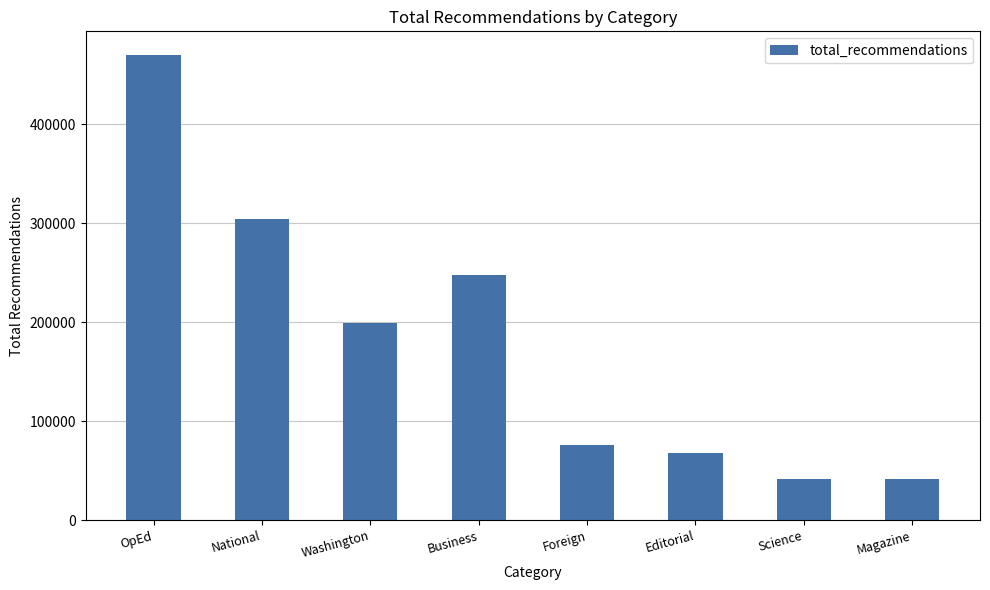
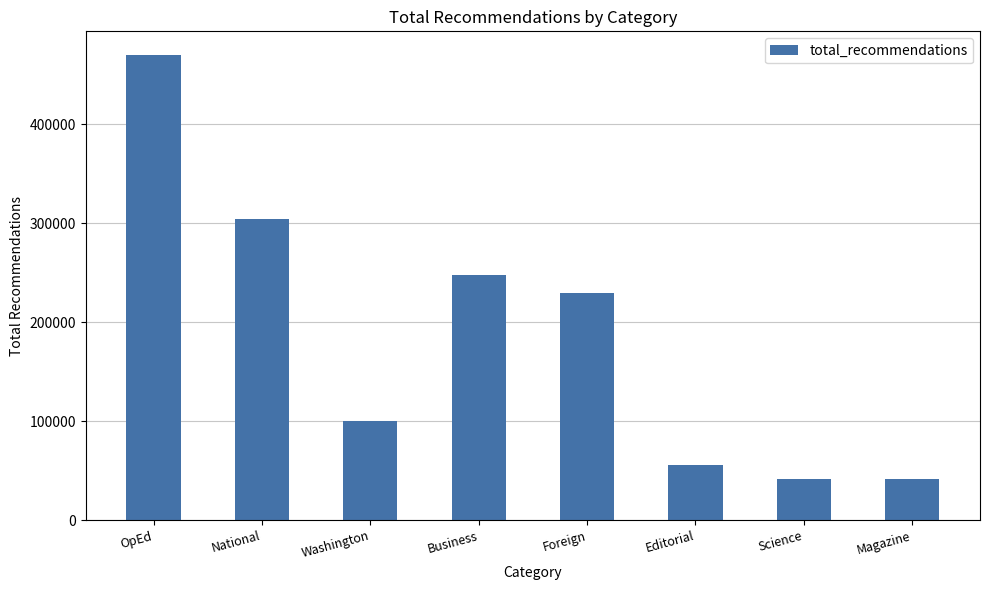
  {
    "OpEd": 470000,
    "National": 300000,
-   "Washington": 200000,
+   "Washington": 100000,
    "Business": 250000,
-   "Foreign": 80000,
-   "Editorial": 70000,
+   "Foreign": 230000,
+   "Editorial": 60000,
    "Science": 40000,
    "Magazine": 40000
  }
